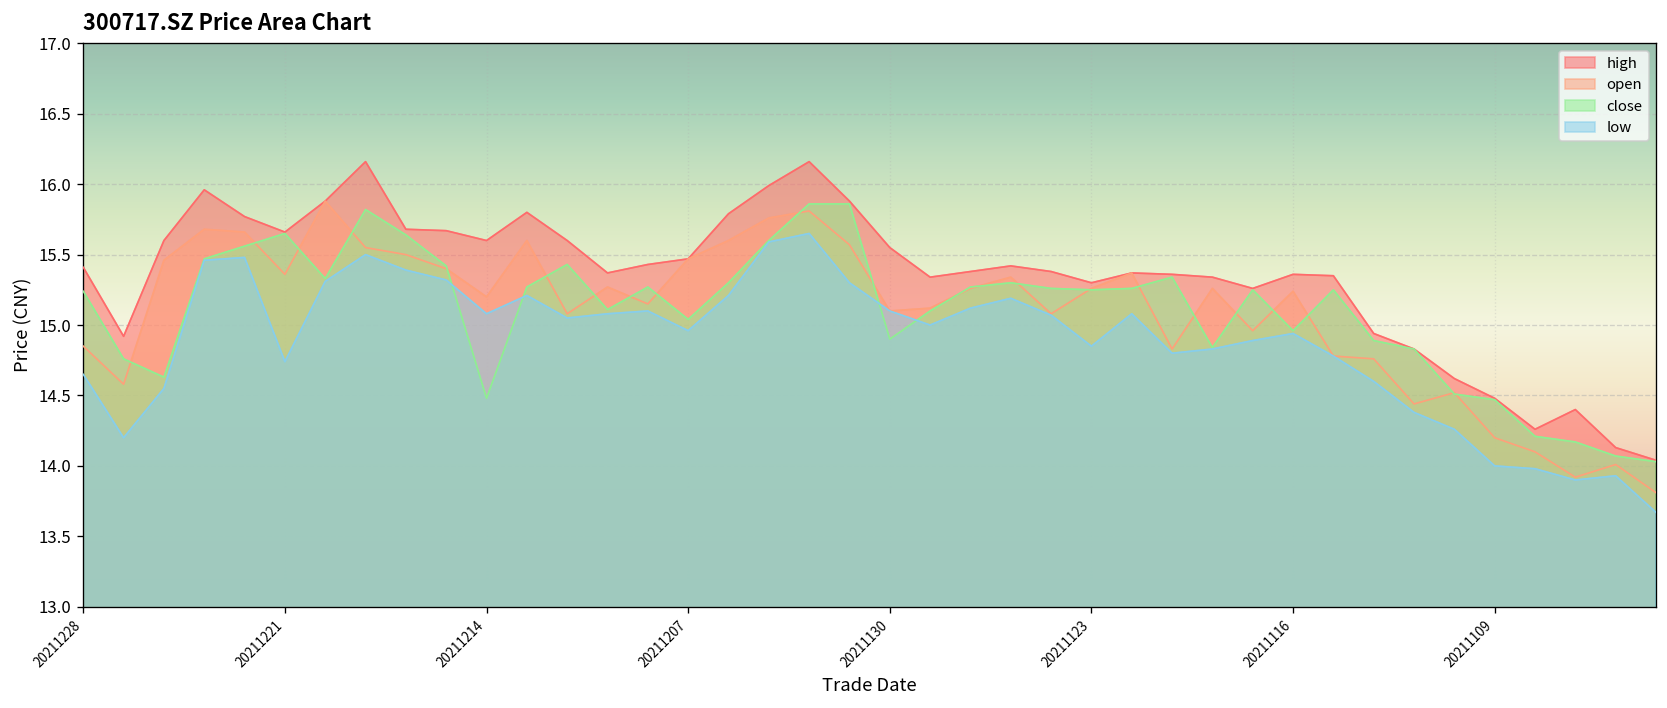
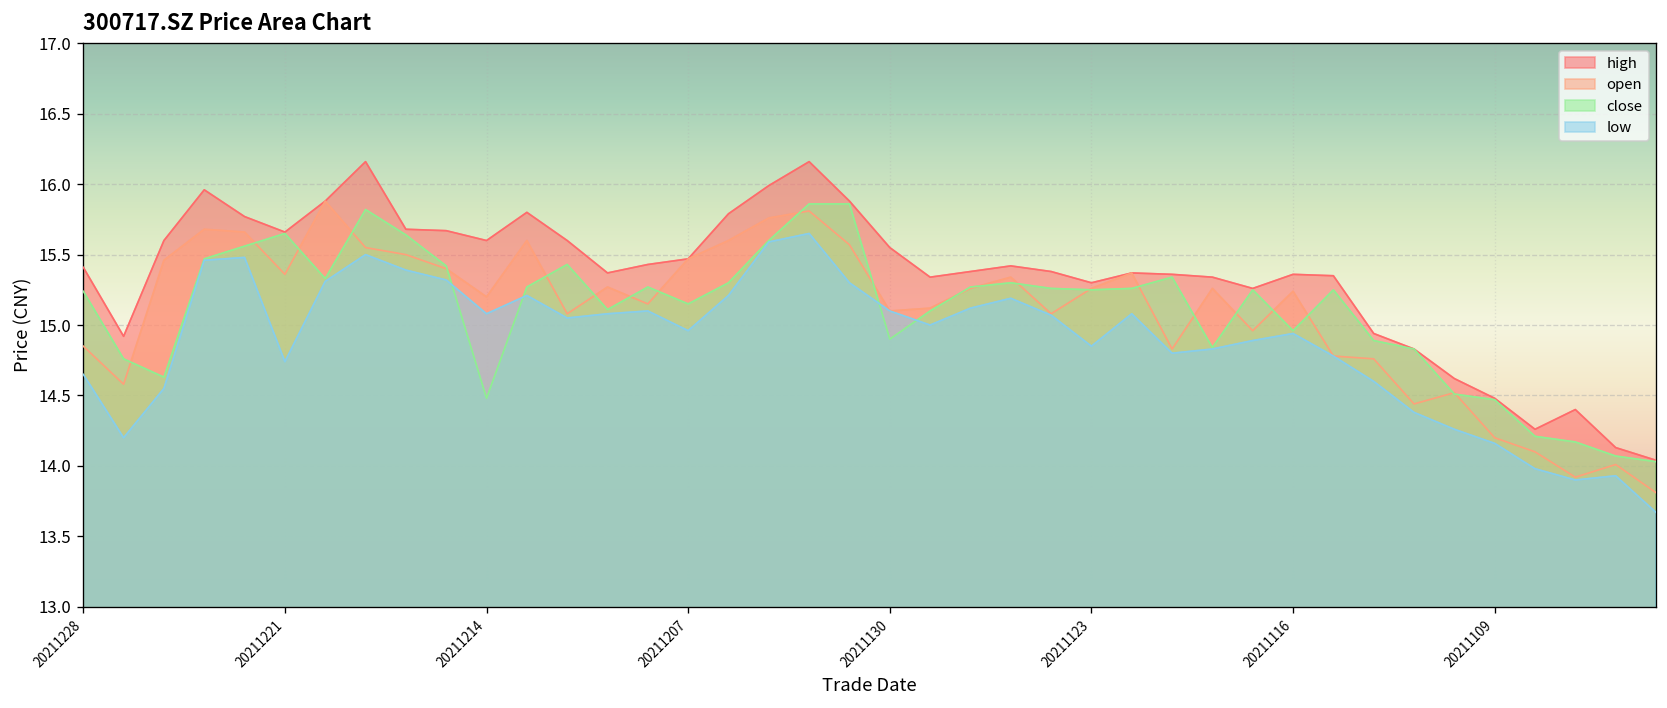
  {
    "close": {
      "20211228": 15.24,
      "20211214": 14.48,
-     "20211207": 15.04,
+     "20211207": 15.15,
      "20211130": 14.90
    },
    "low": {
      "20211228": 14.65,
      "20211221": 14.74,
      "20211214": 15.08,
      "20211207": 14.96,
      "20211123": 14.85,
-     "20211109": 14.00
+     "20211109": 14.16
    }
  }
